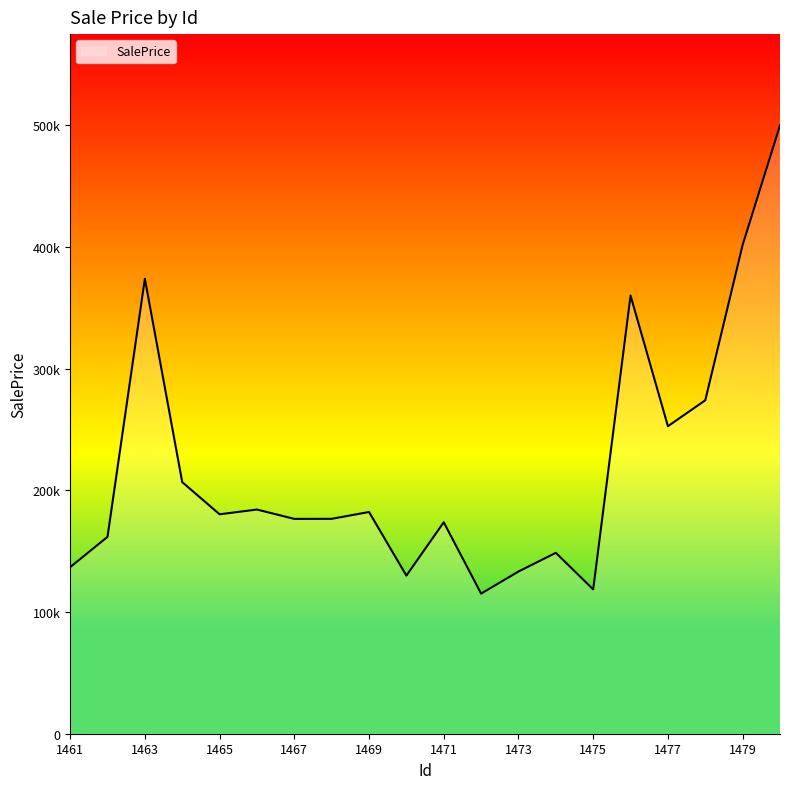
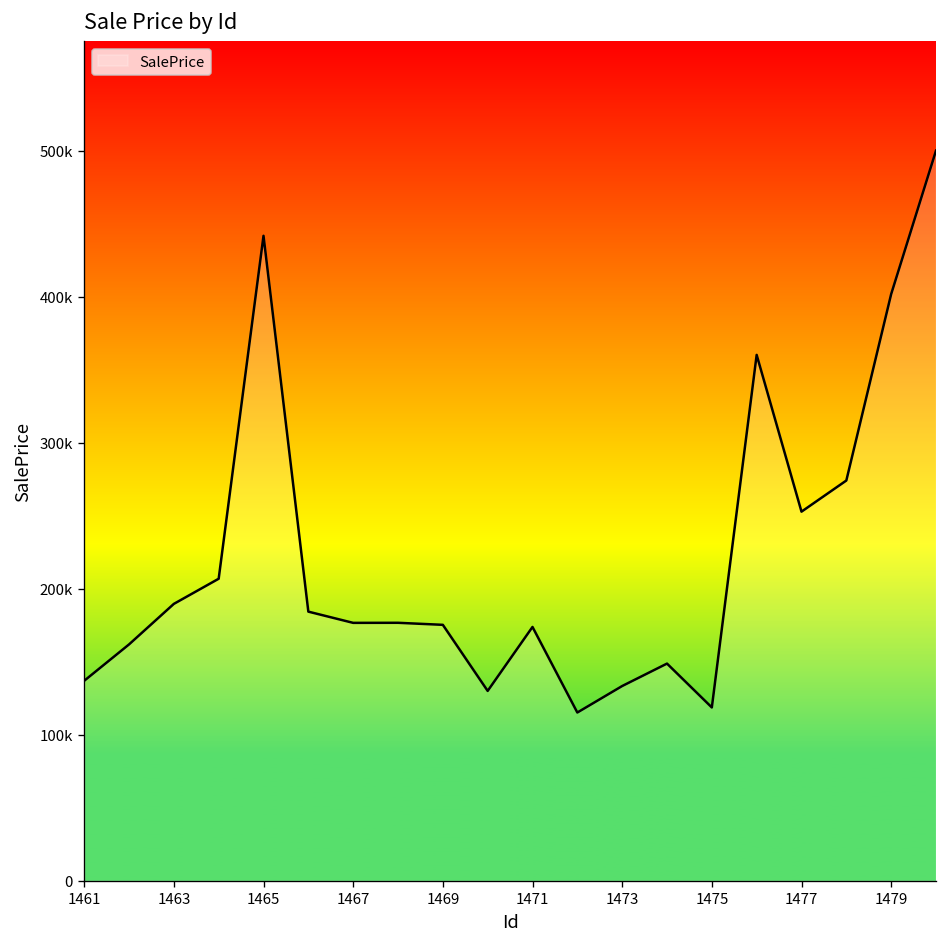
  {
    "1461": 137000,
-   "1463": 374000,
-   "1465": 180000,
+   "1463": 190000,
+   "1465": 442000,
    "1467": 177000,
-   "1469": 182000,
+   "1469": 175000,
    "1471": 174000,
    "1473": 133000,
    "1475": 119000,
    "1477": 253000,
    "1479": 402000
  }
